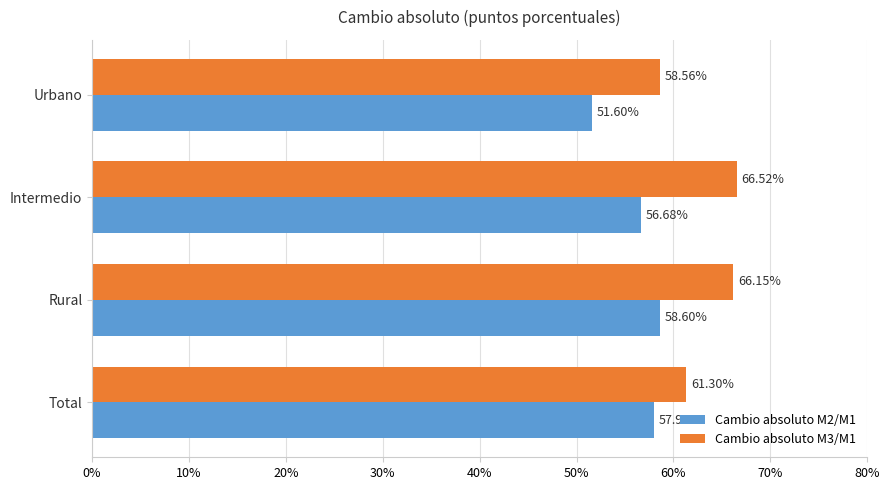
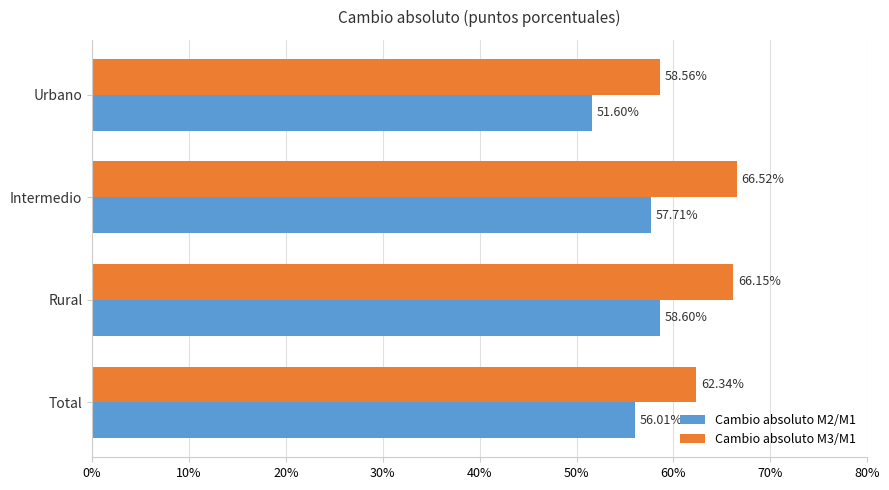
  {
    "Cambio absoluto M2/M1": {
      "Urbano": "51.60%",
-     "Intermedio": "56.68%",
+     "Intermedio": "57.71%",
      "Rural": "58.60%",
-     "Total": "57.97%"
+     "Total": "56.01%"
    },
    "Cambio absoluto M3/M1": {
      "Urbano": "58.56%",
      "Intermedio": "66.52%",
      "Rural": "66.15%",
-     "Total": "61.30%"
+     "Total": "62.34%"
    }
  }
